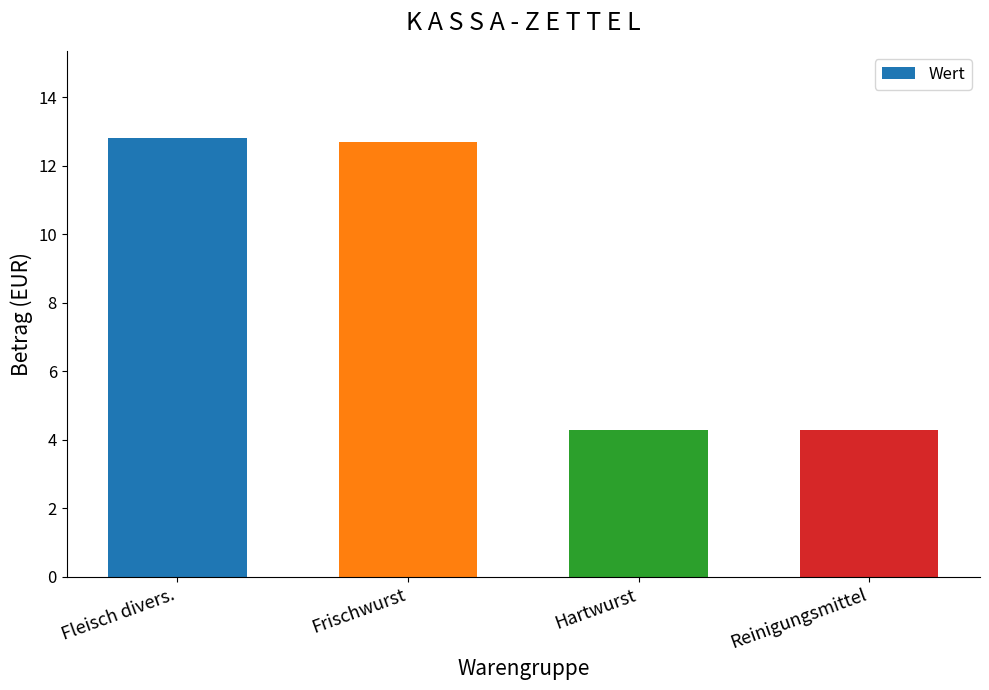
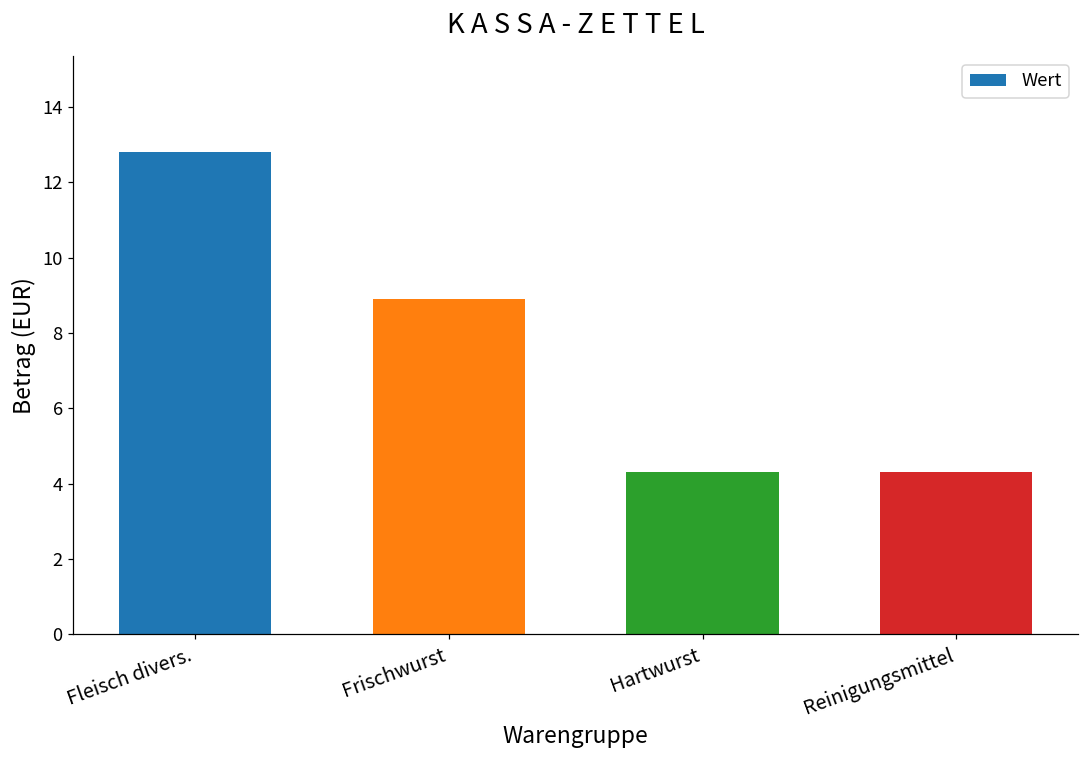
  {
    "Fleisch divers.": 12.8,
-   "Frischwurst": 12.7,
+   "Frischwurst": 8.9,
    "Hartwurst": 4.3,
    "Reinigungsmittel": 4.3
  }
